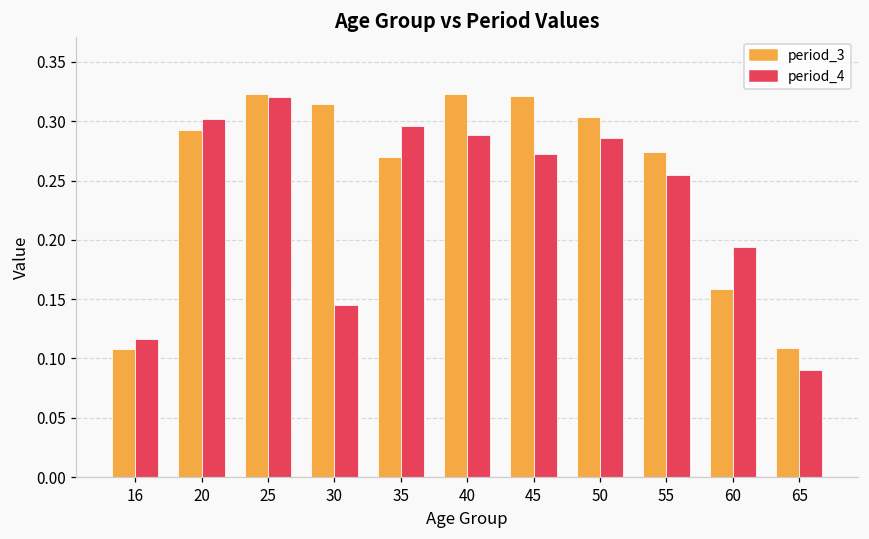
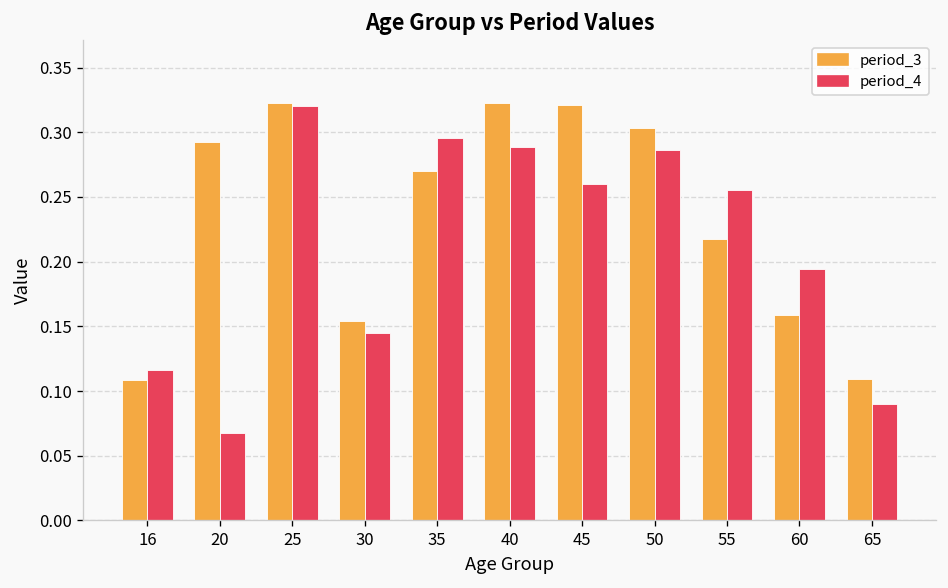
  {
    "period_3": {
      "16": 0.108,
      "20": 0.293,
      "25": 0.323,
-     "30": 0.314,
+     "30": 0.154,
      "35": 0.270,
      "40": 0.323,
      "45": 0.321,
      "50": 0.303,
-     "55": 0.274,
+     "55": 0.217,
      "60": 0.159,
      "65": 0.109
    },
    "period_4": {
      "16": 0.116,
-     "20": 0.302,
+     "20": 0.067,
      "25": 0.320,
      "30": 0.145,
      "35": 0.296,
      "40": 0.289,
-     "45": 0.273,
+     "45": 0.260,
      "50": 0.286,
      "55": 0.255,
      "60": 0.194,
      "65": 0.090
    }
  }
